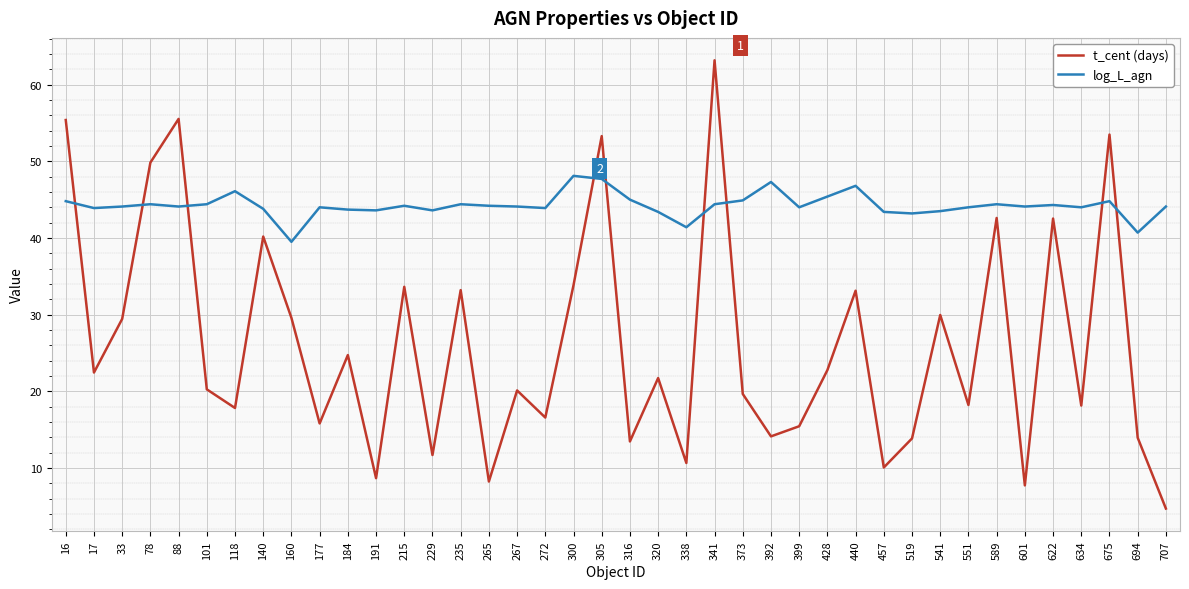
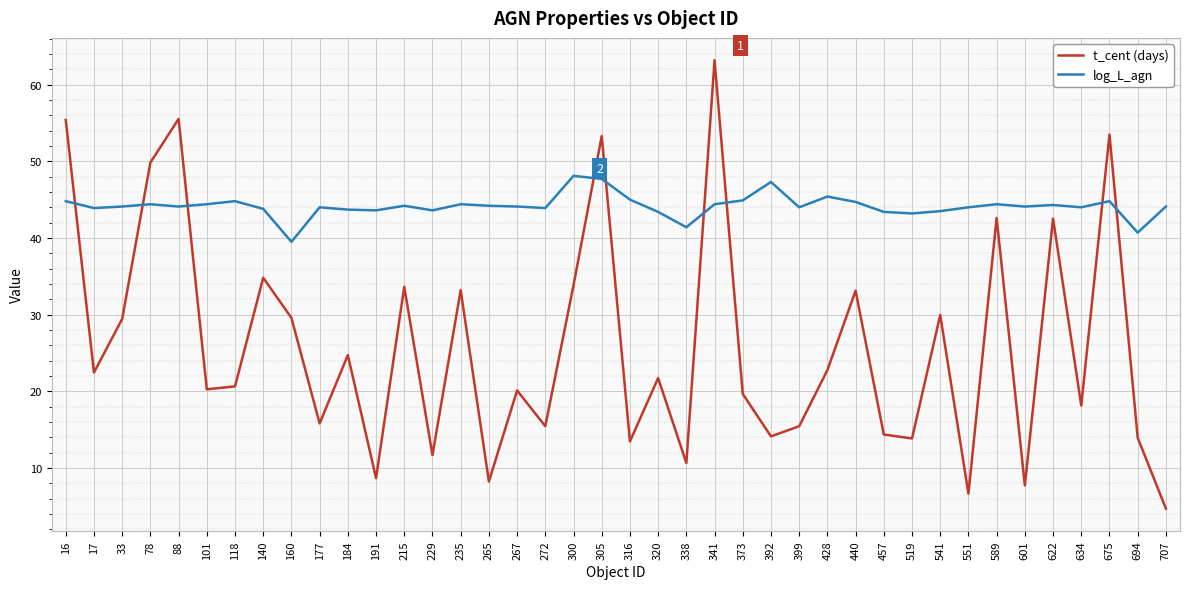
  {
    "t_cent (days)": {
      "16": 55,
      "17": 22,
      "33": 29,
      "78": 50,
      "88": 56,
      "101": 20,
-     "118": 18,
-     "140": 40,
+     "118": 21,
+     "140": 35,
      "160": 30,
      "177": 16,
      "184": 25,
      "191": 9,
      "215": 34,
      "229": 12,
      "235": 33,
      "265": 8,
      "267": 20,
-     "272": 17,
+     "272": 15,
      "300": 34,
      "305": 53,
      "316": 13,
      "320": 22,
      "338": 11,
      "373": 20,
      "392": 14,
      "399": 15,
      "428": 23,
      "440": 33,
-     "457": 10,
+     "457": 14,
      "519": 14,
      "541": 30,
-     "551": 18,
+     "551": 7,
      "589": 43,
      "601": 8,
      "622": 43,
      "634": 18,
      "675": 53,
      "694": 14,
      "707": 5
    },
    "log_L_agn": {
      "16": 45,
      "17": 44,
      "33": 44,
      "78": 44,
      "88": 44,
      "101": 44,
-     "118": 46,
+     "118": 45,
      "140": 44,
      "160": 40,
      "177": 44,
      "184": 44,
      "191": 44,
      "215": 44,
      "229": 44,
      "235": 44,
      "265": 44,
      "267": 44,
      "272": 44,
      "300": 48,
      "316": 45,
      "320": 43,
      "338": 41,
      "341": 44,
      "373": 45,
      "392": 47,
      "399": 44,
      "428": 45,
-     "440": 47,
+     "440": 45,
      "457": 43,
      "519": 43,
      "541": 44,
      "551": 44,
      "589": 44,
      "601": 44,
      "622": 44,
      "634": 44,
      "675": 45,
      "694": 41,
      "707": 44
    }
  }
